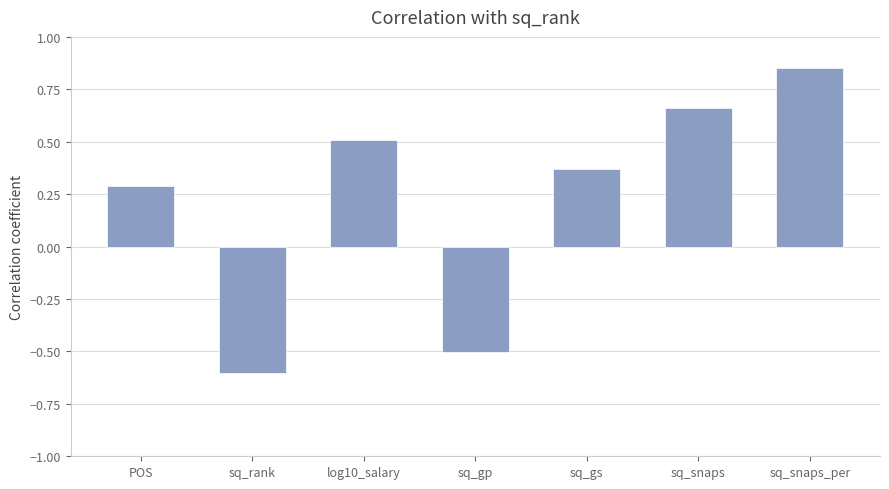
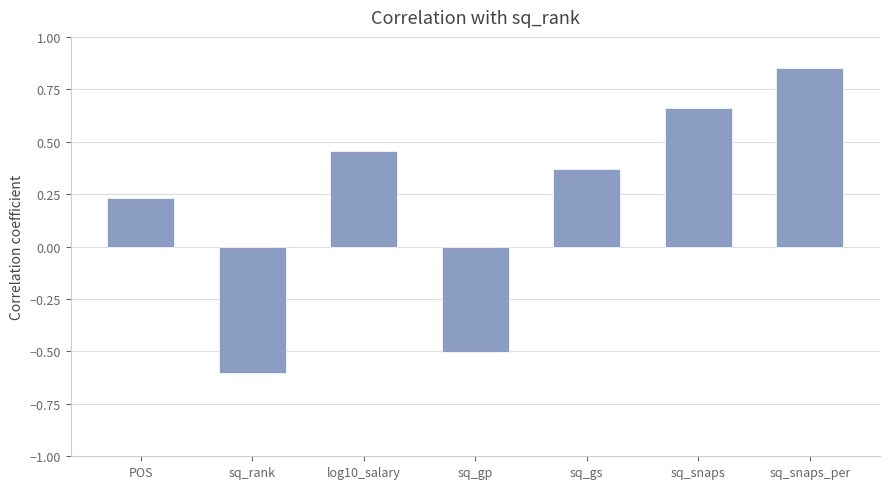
  {
-   "POS": 0.29,
+   "POS": 0.23,
    "sq_rank": -0.60,
-   "log10_salary": 0.51,
+   "log10_salary": 0.46,
    "sq_gp": -0.50,
    "sq_gs": 0.37,
    "sq_snaps": 0.66,
    "sq_snaps_per": 0.85
  }
